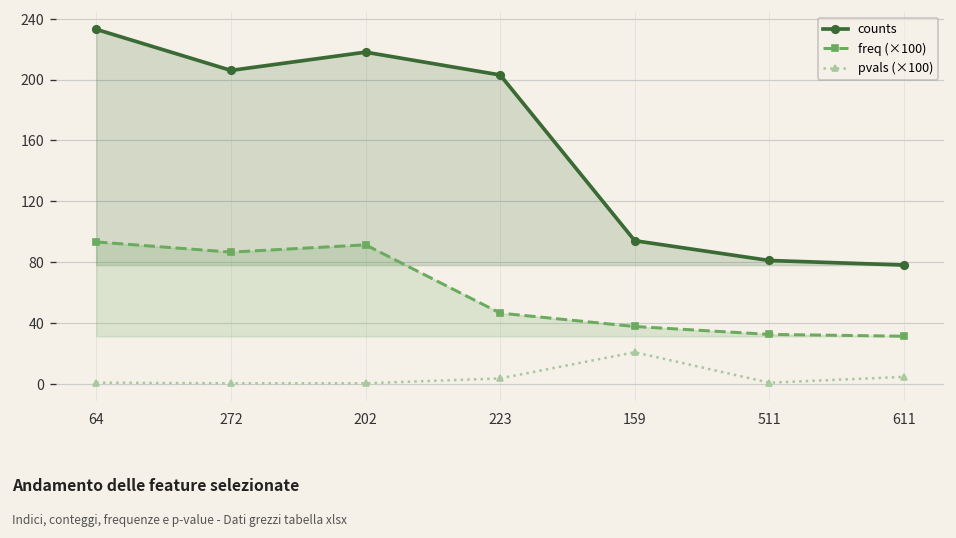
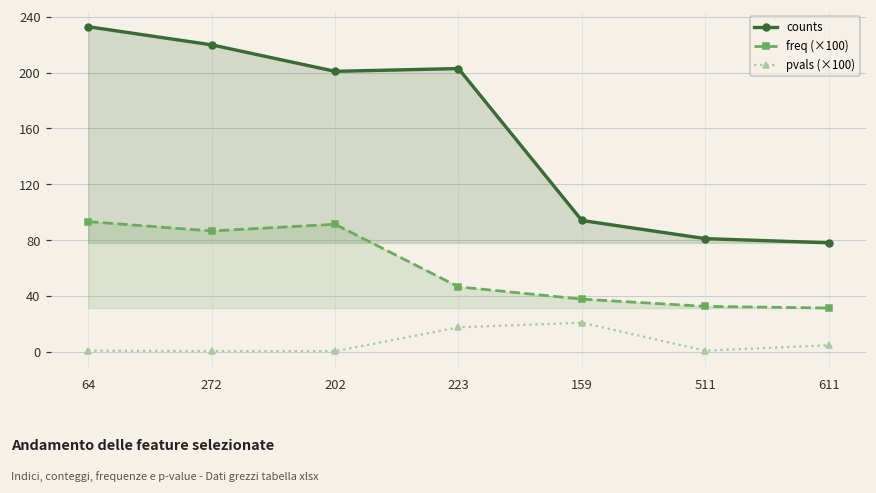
  {
    "counts": {
      "64": 233,
-     "272": 206,
-     "202": 218,
+     "272": 220,
+     "202": 201,
      "223": 203,
      "159": 94,
      "511": 81,
      "611": 78
    },
    "freq (×100)": {
      "64": 93,
      "272": 87,
      "202": 91,
      "223": 46,
      "159": 38,
      "511": 32,
      "611": 31
    },
    "pvals (×100)": {
      "64": 1,
      "272": 0,
      "202": 0,
-     "223": 3,
+     "223": 17,
      "159": 21,
      "511": 1,
      "611": 4
    }
  }
